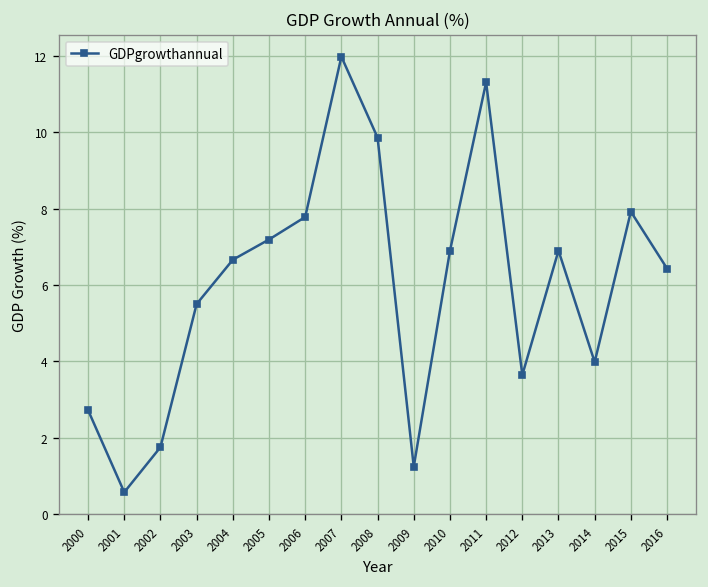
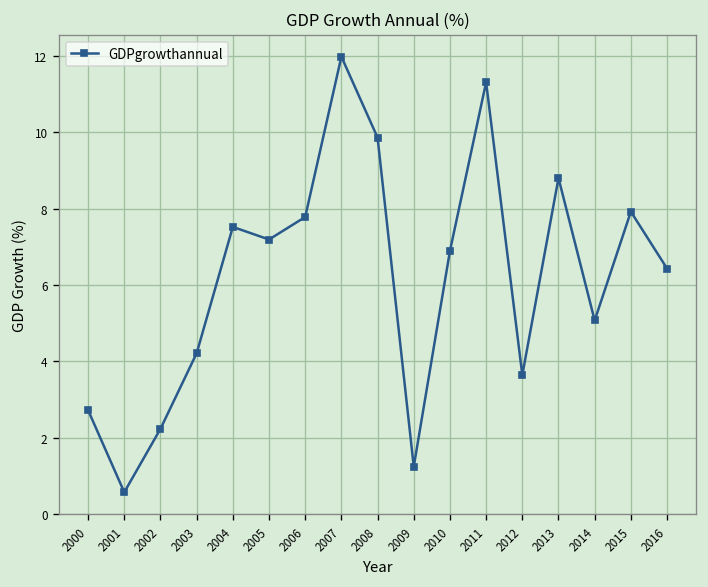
  {
    "2000": 2.7,
    "2001": 0.6,
-   "2002": 1.8,
-   "2003": 5.5,
-   "2004": 6.7,
+   "2002": 2.2,
+   "2003": 4.2,
+   "2004": 7.5,
    "2005": 7.2,
    "2006": 7.8,
    "2007": 12.0,
    "2008": 9.9,
    "2009": 1.2,
    "2010": 6.9,
    "2011": 11.3,
    "2012": 3.6,
-   "2013": 6.9,
-   "2014": 4.0,
+   "2013": 8.8,
+   "2014": 5.1,
    "2015": 7.9,
    "2016": 6.4
  }
